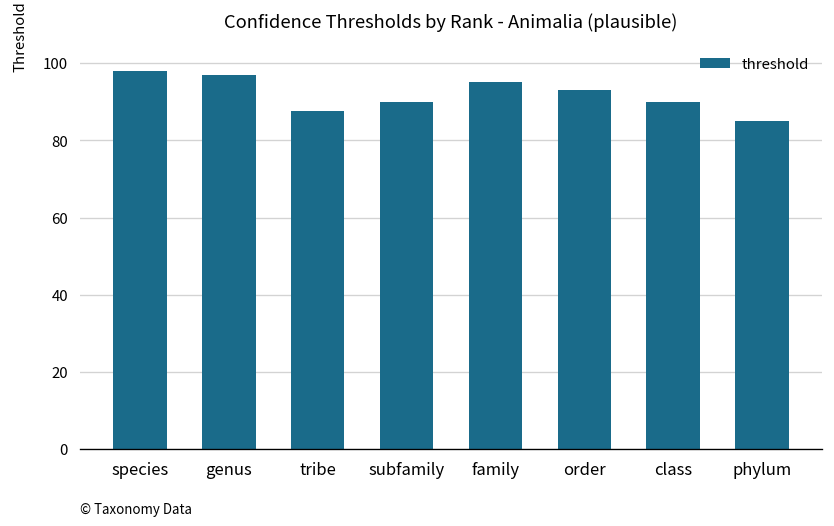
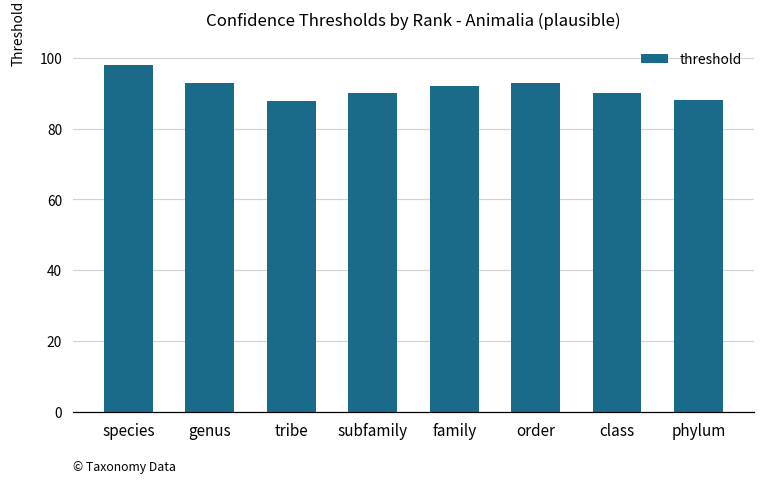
  {
    "species": 98,
-   "genus": 97,
+   "genus": 93,
    "tribe": 88,
    "subfamily": 90,
-   "family": 95,
+   "family": 92,
    "order": 93,
    "class": 90,
-   "phylum": 85
+   "phylum": 88
  }
